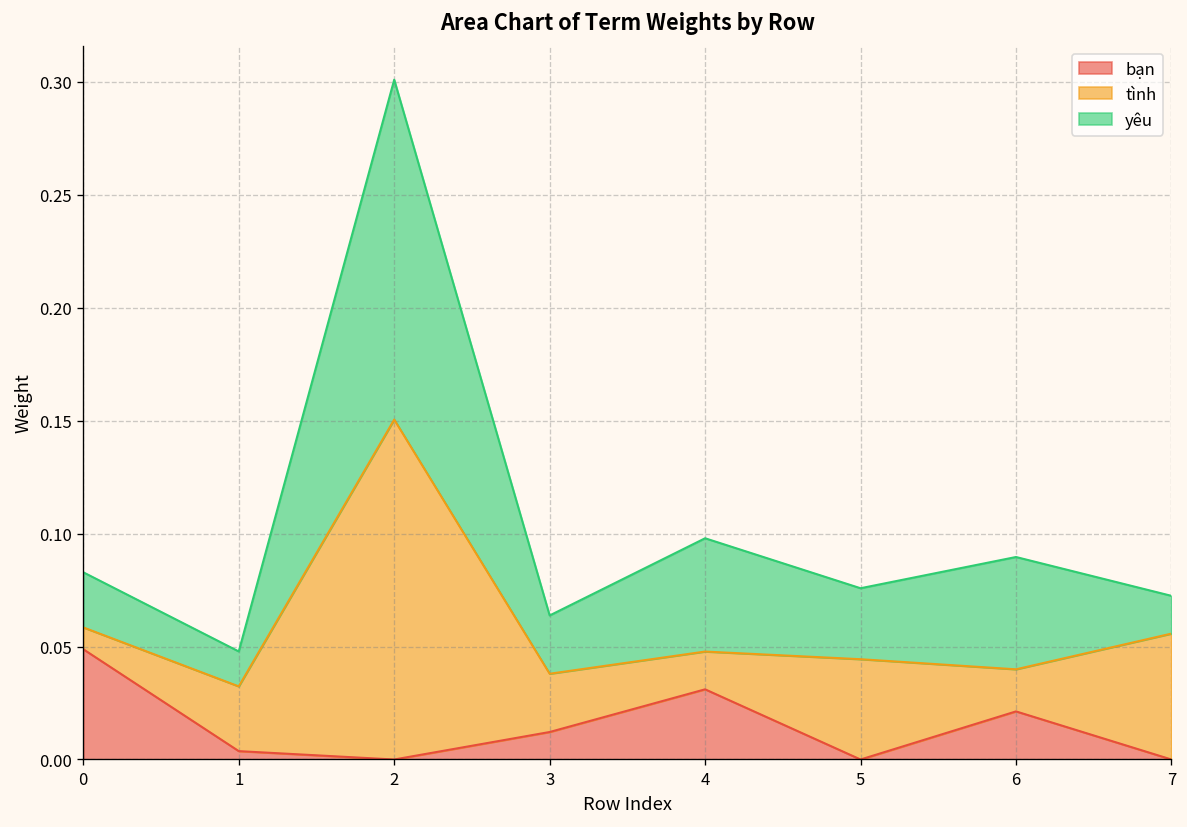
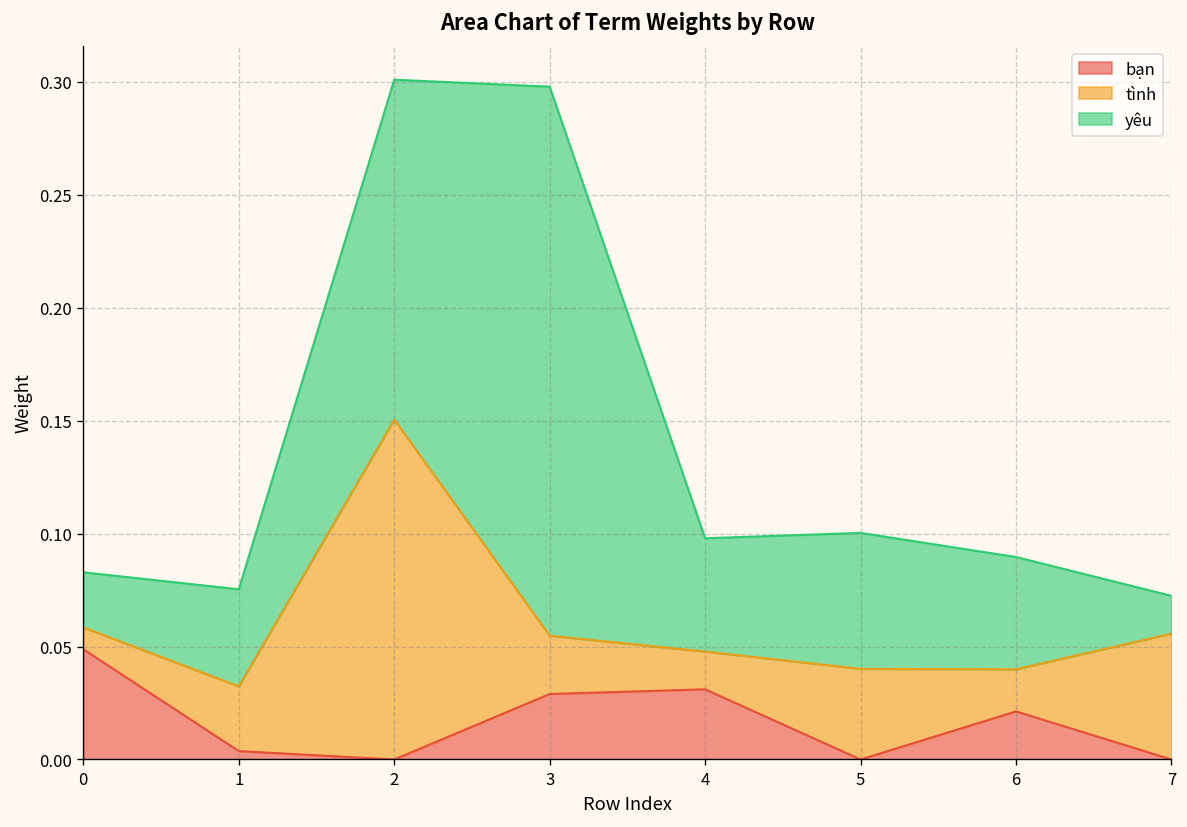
  {
    "bạn": {
      "0": 0.049,
      "1": 0.004,
      "2": 0.000,
-     "3": 0.012,
+     "3": 0.029,
      "4": 0.031,
      "5": 0.000,
      "6": 0.021,
      "7": 0.000
    },
    "tình": {
      "0": 0.010,
      "1": 0.029,
      "2": 0.151,
      "3": 0.026,
      "4": 0.017,
-     "5": 0.044,
+     "5": 0.040,
      "6": 0.019,
      "7": 0.056
    },
    "yêu": {
      "0": 0.024,
-     "1": 0.015,
+     "1": 0.043,
      "2": 0.151,
-     "3": 0.026,
+     "3": 0.243,
      "4": 0.050,
-     "5": 0.031,
+     "5": 0.060,
      "6": 0.050,
      "7": 0.017
    }
  }
